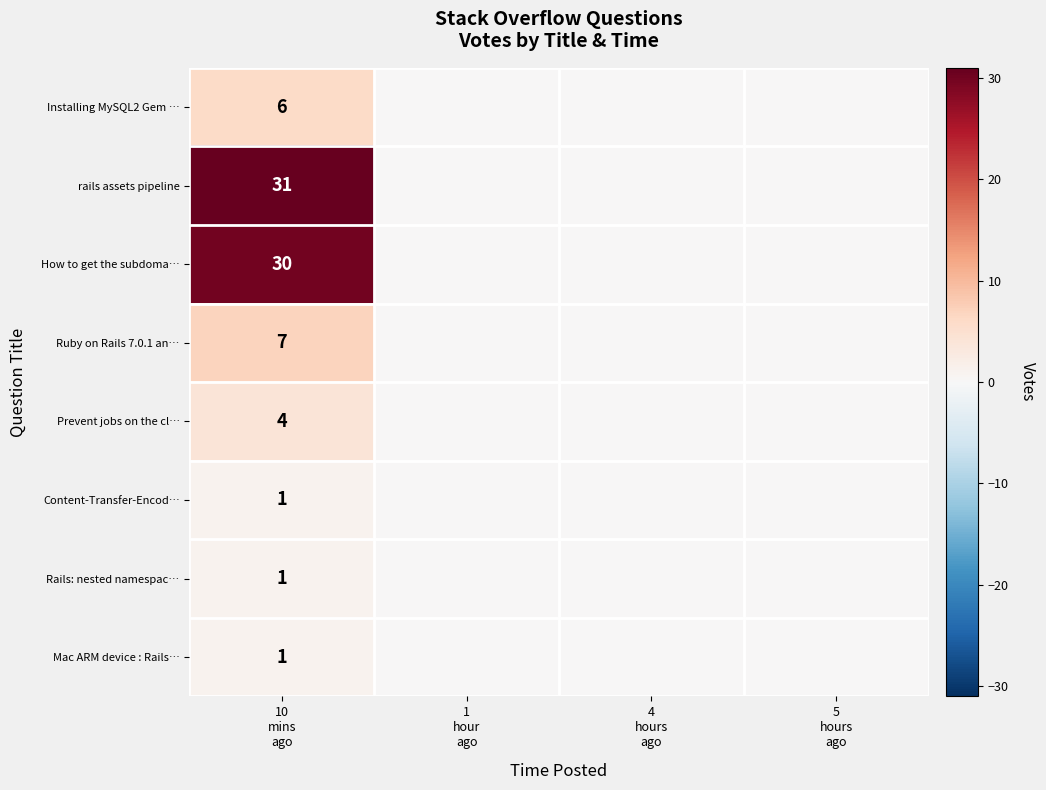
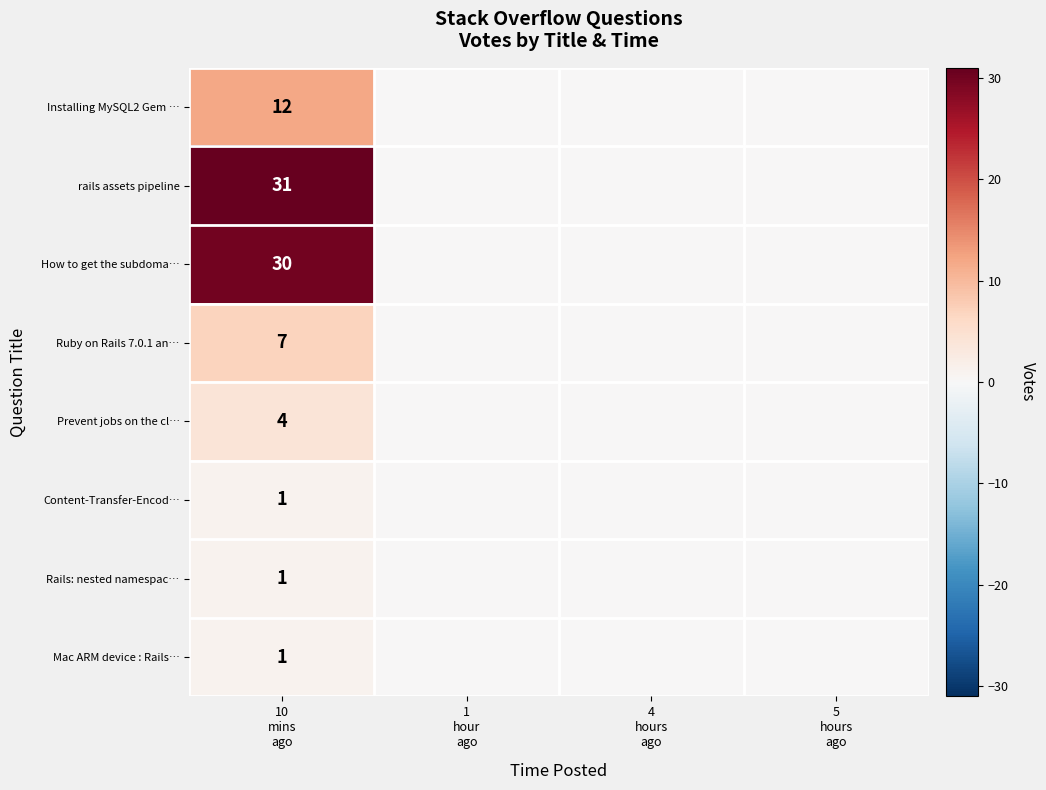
  {
    "Installing MySQL2 Gem …": {
-     "10 mins ago": 6
+     "10 mins ago": 12
    },
    "rails assets pipeline": {
      "10 mins ago": 31
    },
    "How to get the subdoma…": {
      "10 mins ago": 30
    },
    "Ruby on Rails 7.0.1 an…": {
      "10 mins ago": 7
    },
    "Prevent jobs on the cl…": {
      "10 mins ago": 4
    },
    "Content-Transfer-Encod…": {
      "10 mins ago": 1
    },
    "Rails: nested namespac…": {
      "10 mins ago": 1
    },
    "Mac ARM device : Rails…": {
      "10 mins ago": 1
    }
  }
